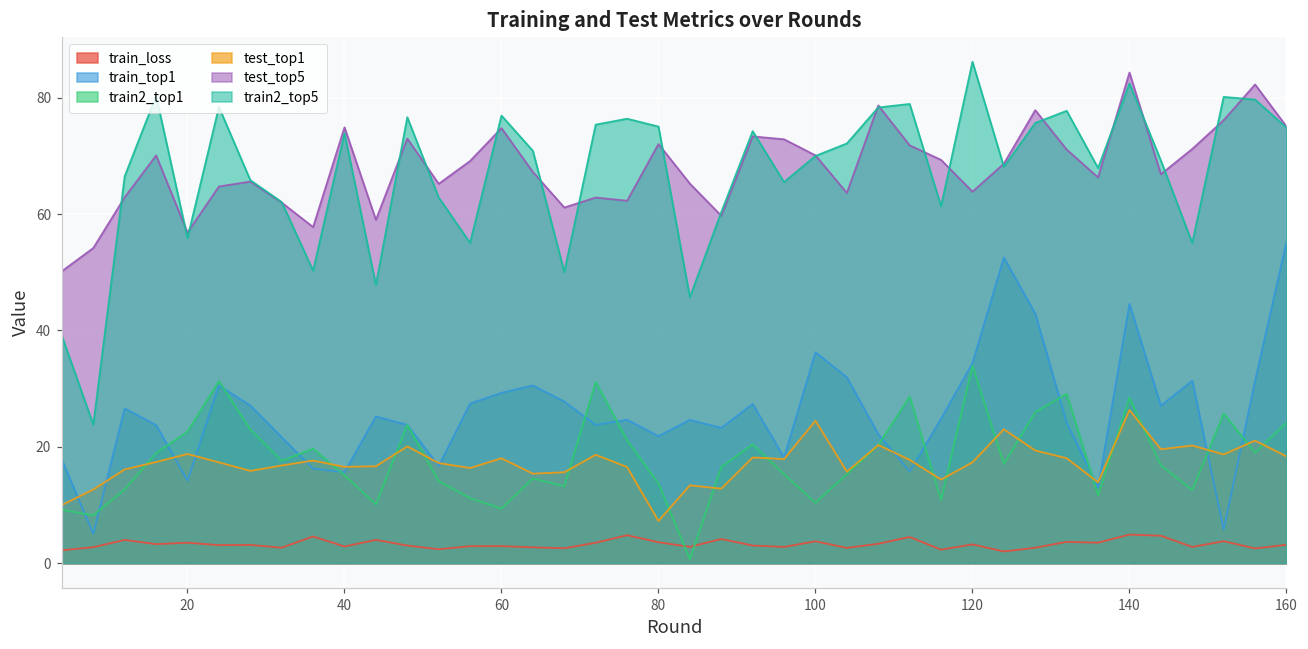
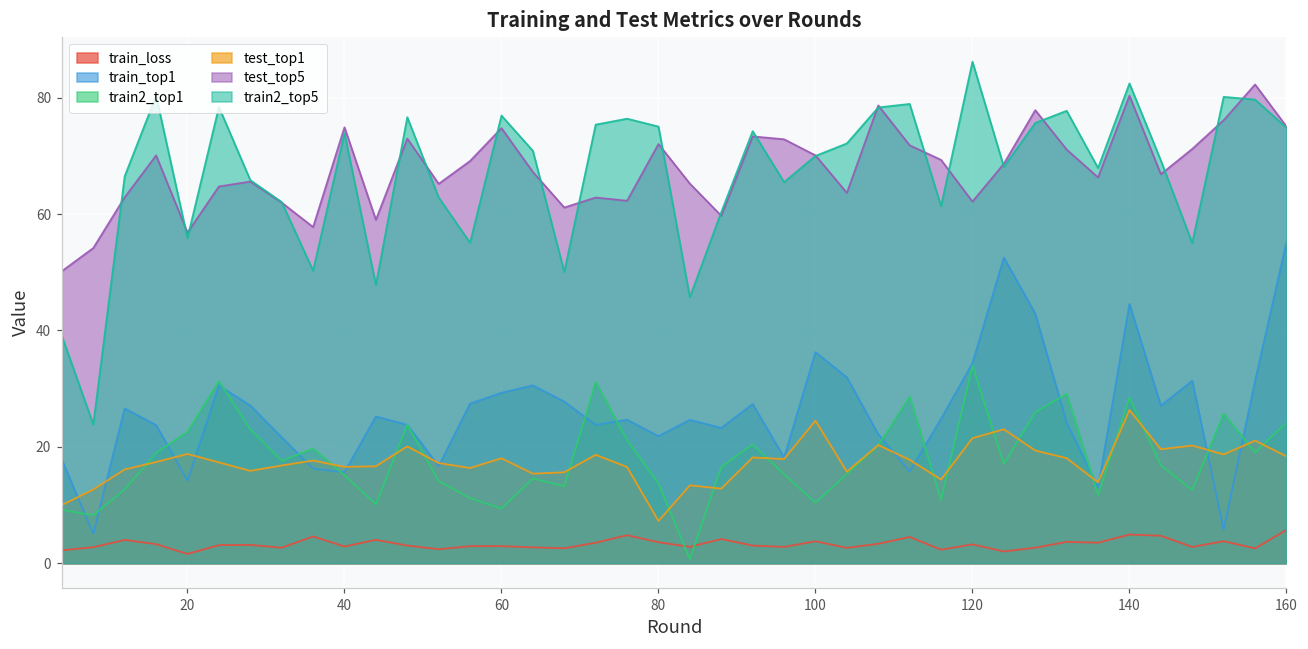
  {
    "train_loss": {
-     "20": 4,
+     "20": 2,
      "40": 3,
      "60": 3,
      "80": 4,
      "100": 4,
      "120": 3,
      "140": 5,
-     "160": 3
+     "160": 6
    },
    "train_top1": {
      "20": 14,
      "40": 16,
      "60": 29,
      "80": 22,
      "100": 36,
      "140": 45,
      "160": 55
    },
    "test_top1": {
      "20": 19,
      "40": 17,
      "60": 18,
      "80": 7,
      "100": 24,
-     "120": 17,
+     "120": 21,
      "140": 26,
      "160": 18
    },
    "test_top5": {
      "20": 57,
      "40": 75,
      "60": 75,
      "80": 72,
-     "120": 64,
-     "140": 84
+     "120": 62,
+     "140": 80
    }
  }
